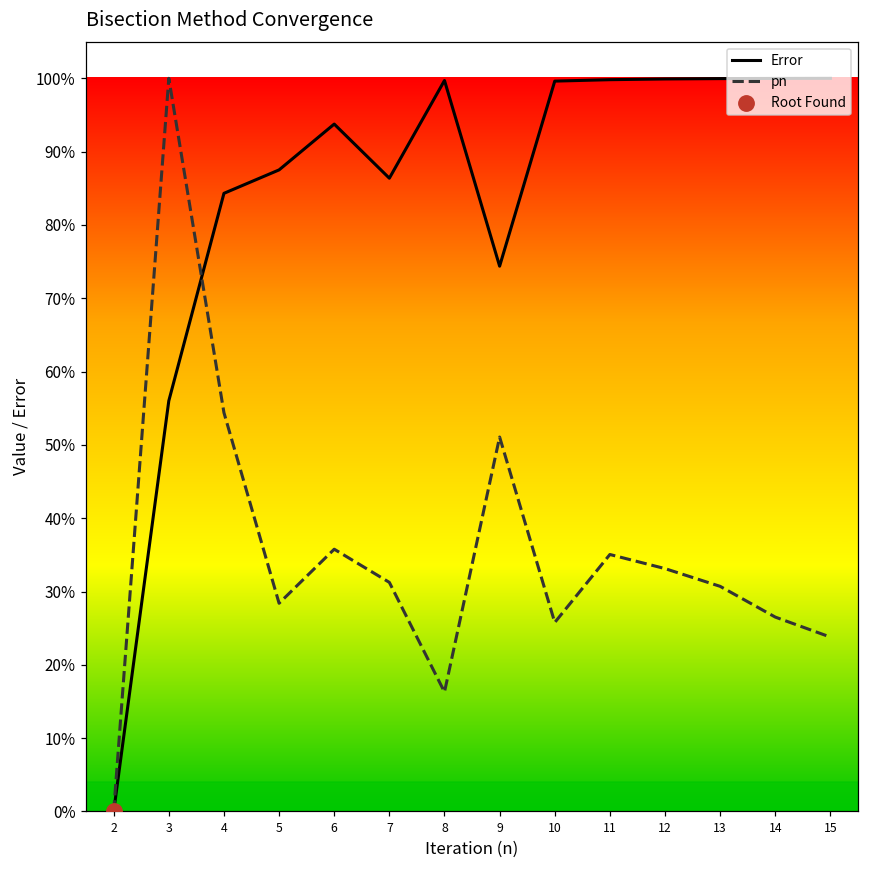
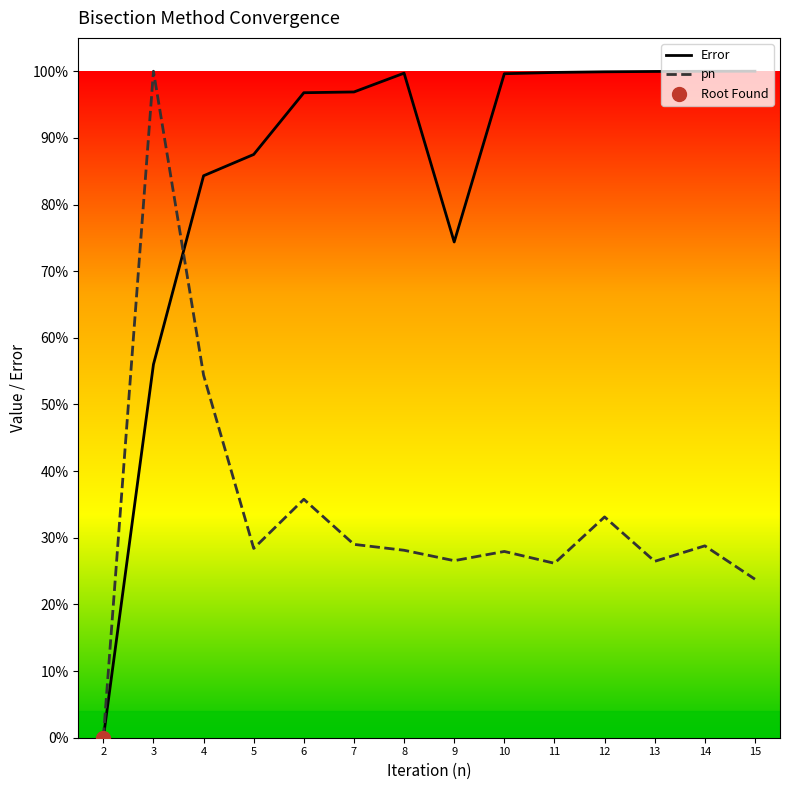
  {
    "Error": {
      "3": "56%",
      "4": "84%",
      "5": "88%",
-     "6": "94%",
-     "7": "86%",
+     "6": "97%",
+     "7": "97%",
      "8": "100%",
      "9": "74%",
      "10": "100%",
      "11": "100%",
      "12": "100%",
      "13": "100%"
    },
    "pn": {
      "3": "100%",
      "4": "54%",
      "5": "28%",
      "6": "36%",
-     "7": "31%",
-     "8": "16%",
-     "9": "51%",
-     "10": "26%",
-     "11": "35%",
+     "7": "29%",
+     "8": "28%",
+     "9": "27%",
+     "10": "28%",
+     "11": "26%",
      "12": "33%",
-     "13": "31%",
-     "14": "27%",
+     "13": "26%",
+     "14": "29%",
      "15": "24%"
    }
  }
